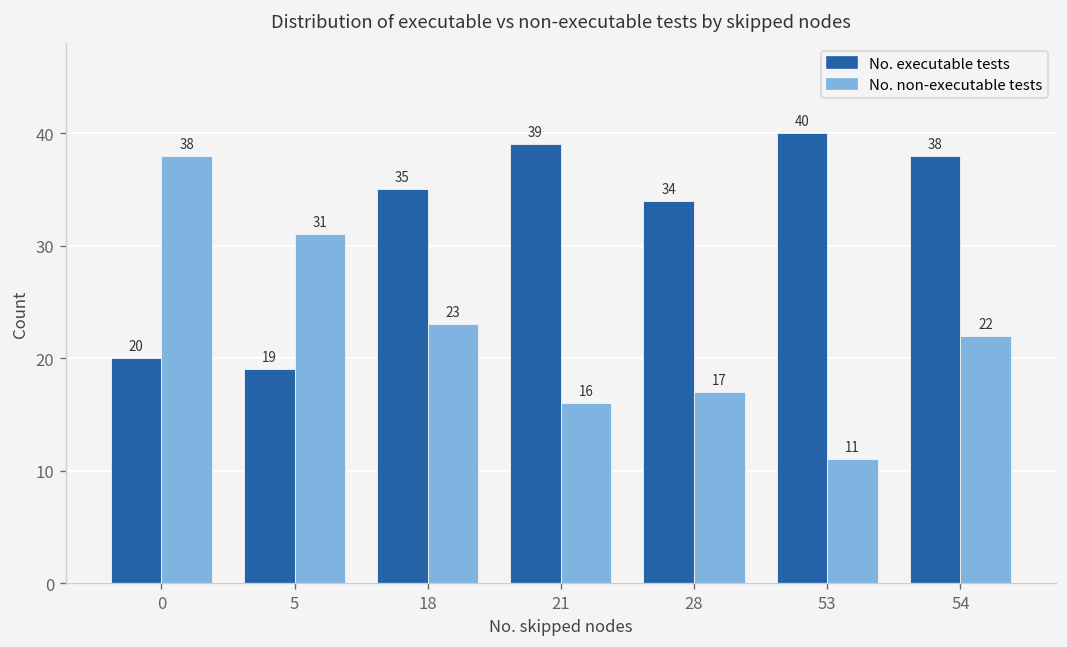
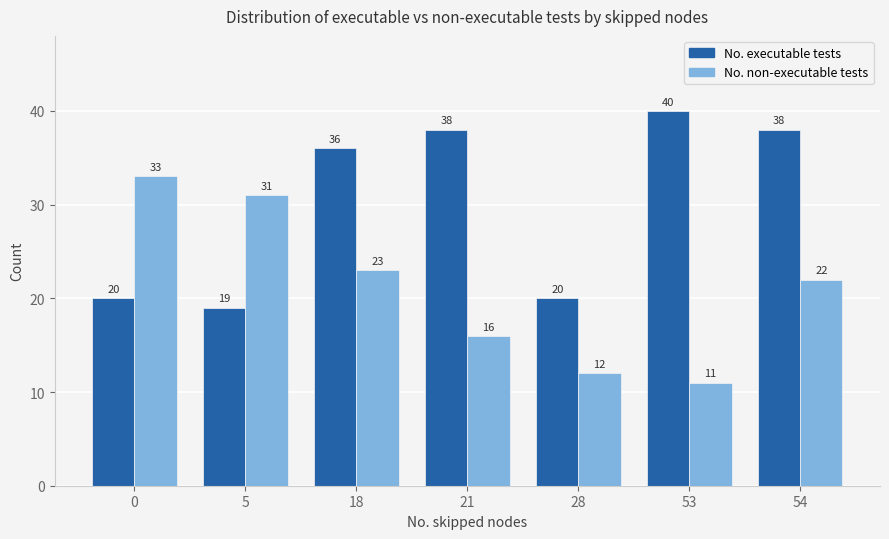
  {
    "No. executable tests": {
      "0": 20,
      "5": 19,
-     "18": 35,
-     "21": 39,
-     "28": 34,
+     "18": 36,
+     "21": 38,
+     "28": 20,
      "53": 40,
      "54": 38
    },
    "No. non-executable tests": {
-     "0": 38,
+     "0": 33,
      "5": 31,
      "18": 23,
      "21": 16,
-     "28": 17,
+     "28": 12,
      "53": 11,
      "54": 22
    }
  }
